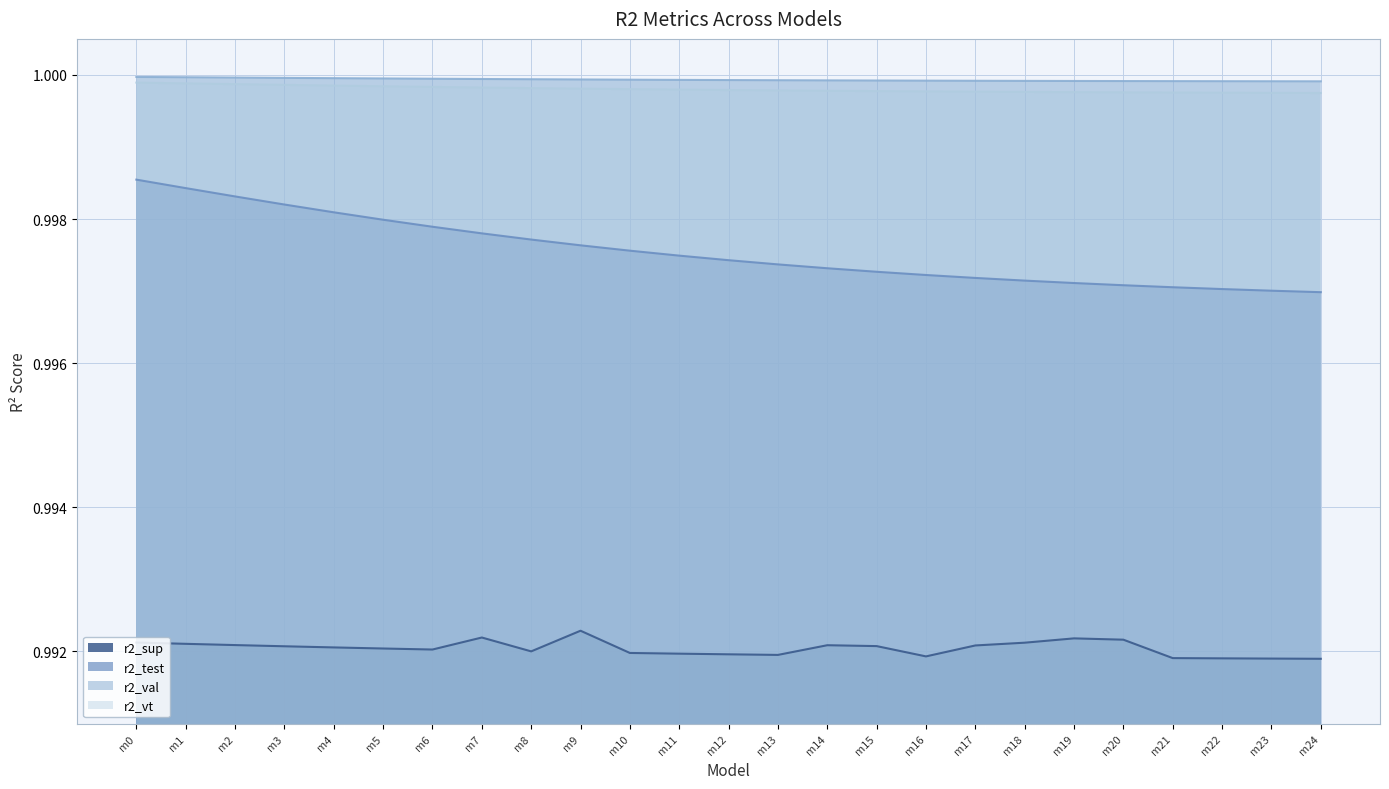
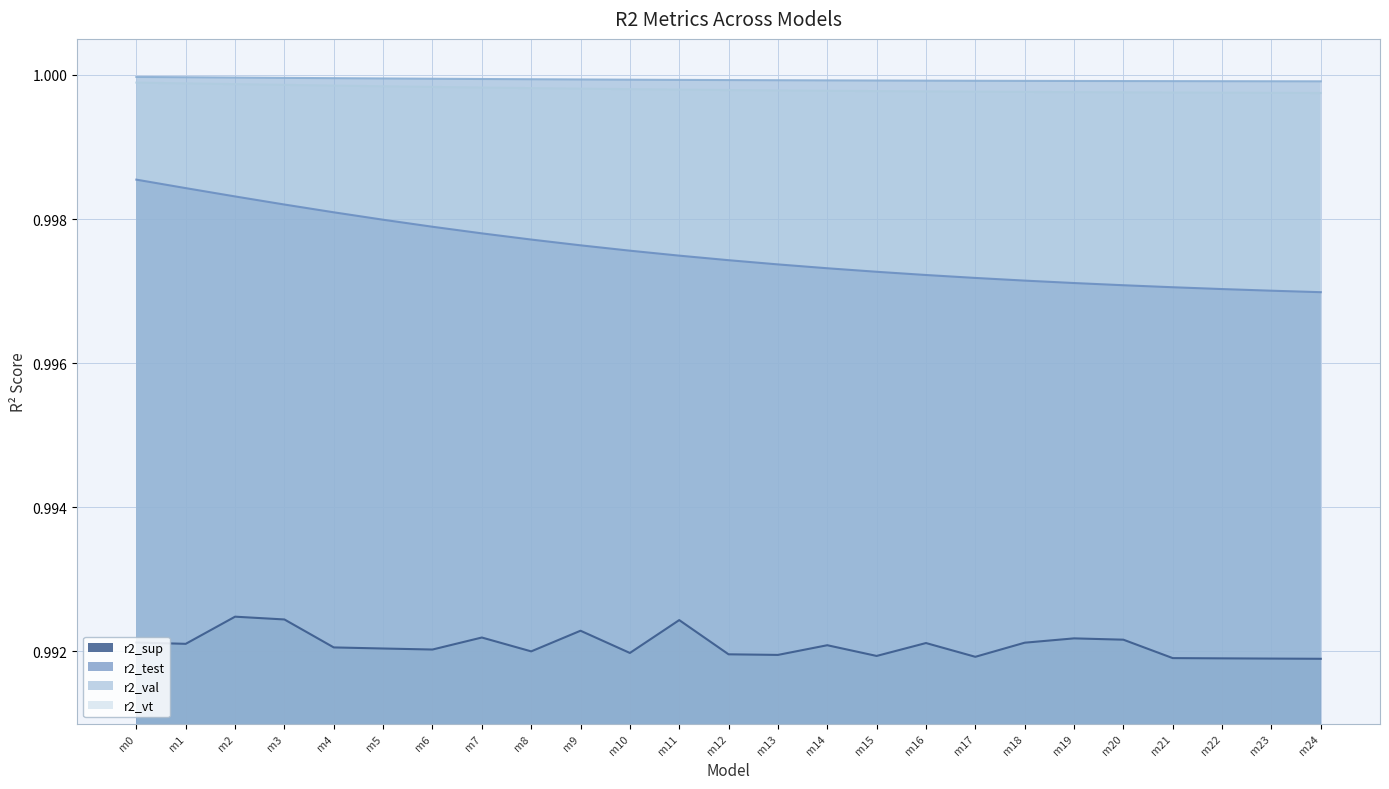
  {
    "r2_sup": {
      "m1": 0.9921,
-     "m2": 0.9921,
-     "m3": 0.9921,
+     "m2": 0.9925,
+     "m3": 0.9924,
      "m4": 0.9921,
      "m5": 0.9920,
      "m6": 0.9920,
      "m7": 0.9922,
      "m8": 0.9920,
      "m9": 0.9923,
      "m10": 0.9920,
-     "m11": 0.9920,
+     "m11": 0.9924,
      "m12": 0.9920,
      "m13": 0.9920,
      "m14": 0.9921,
-     "m15": 0.9921,
-     "m16": 0.9919,
-     "m17": 0.9921,
+     "m15": 0.9919,
+     "m16": 0.9921,
+     "m17": 0.9919,
      "m18": 0.9921,
      "m19": 0.9922,
      "m20": 0.9922,
      "m21": 0.9919,
      "m22": 0.9919,
      "m23": 0.9919,
      "m24": 0.9919
    }
  }
